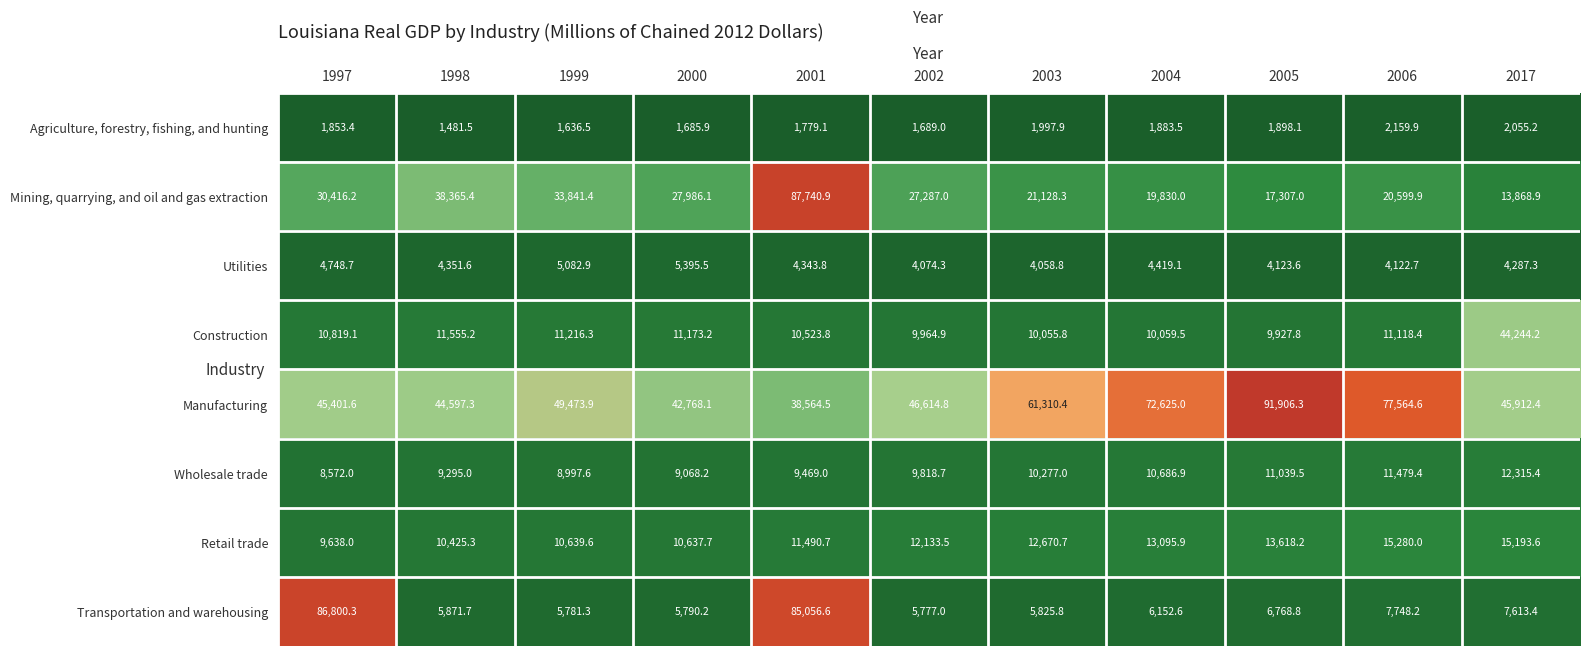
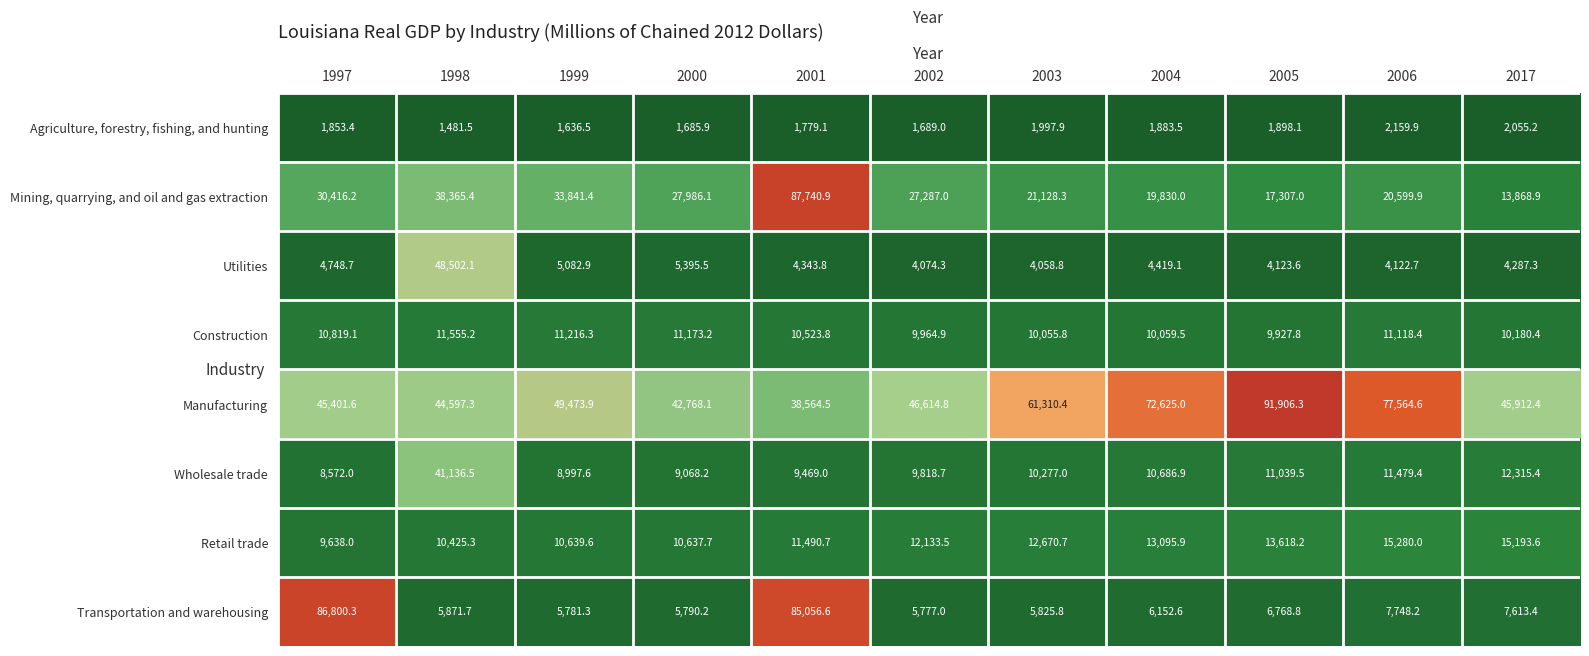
  {
    "Agriculture, forestry, fishing, and hunting": {
      "1997": "1,853.4",
      "1998": "1,481.5",
      "1999": "1,636.5",
      "2000": "1,685.9",
      "2001": "1,779.1",
      "2002": "1,689.0",
      "2003": "1,997.9",
      "2004": "1,883.5",
      "2005": "1,898.1",
      "2006": "2,159.9",
      "2017": "2,055.2"
    },
    "Mining, quarrying, and oil and gas extraction": {
      "1997": "30,416.2",
      "1998": "38,365.4",
      "1999": "33,841.4",
      "2000": "27,986.1",
      "2001": "87,740.9",
      "2002": "27,287.0",
      "2003": "21,128.3",
      "2004": "19,830.0",
      "2005": "17,307.0",
      "2006": "20,599.9",
      "2017": "13,868.9"
    },
    "Utilities": {
      "1997": "4,748.7",
-     "1998": "4,351.6",
+     "1998": "48,502.1",
      "1999": "5,082.9",
      "2000": "5,395.5",
      "2001": "4,343.8",
      "2002": "4,074.3",
      "2003": "4,058.8",
      "2004": "4,419.1",
      "2005": "4,123.6",
      "2006": "4,122.7",
      "2017": "4,287.3"
    },
    "Construction": {
      "1997": "10,819.1",
      "1998": "11,555.2",
      "1999": "11,216.3",
      "2000": "11,173.2",
      "2001": "10,523.8",
      "2002": "9,964.9",
      "2003": "10,055.8",
      "2004": "10,059.5",
      "2005": "9,927.8",
      "2006": "11,118.4",
-     "2017": "44,244.2"
+     "2017": "10,180.4"
    },
    "Manufacturing": {
      "1997": "45,401.6",
      "1998": "44,597.3",
      "1999": "49,473.9",
      "2000": "42,768.1",
      "2001": "38,564.5",
      "2002": "46,614.8",
      "2003": "61,310.4",
      "2004": "72,625.0",
      "2005": "91,906.3",
      "2006": "77,564.6",
      "2017": "45,912.4"
    },
    "Wholesale trade": {
      "1997": "8,572.0",
-     "1998": "9,295.0",
+     "1998": "41,136.5",
      "1999": "8,997.6",
      "2000": "9,068.2",
      "2001": "9,469.0",
      "2002": "9,818.7",
      "2003": "10,277.0",
      "2004": "10,686.9",
      "2005": "11,039.5",
      "2006": "11,479.4",
      "2017": "12,315.4"
    },
    "Retail trade": {
      "1997": "9,638.0",
      "1998": "10,425.3",
      "1999": "10,639.6",
      "2000": "10,637.7",
      "2001": "11,490.7",
      "2002": "12,133.5",
      "2003": "12,670.7",
      "2004": "13,095.9",
      "2005": "13,618.2",
      "2006": "15,280.0",
      "2017": "15,193.6"
    },
    "Transportation and warehousing": {
      "1997": "86,800.3",
      "1998": "5,871.7",
      "1999": "5,781.3",
      "2000": "5,790.2",
      "2001": "85,056.6",
      "2002": "5,777.0",
      "2003": "5,825.8",
      "2004": "6,152.6",
      "2005": "6,768.8",
      "2006": "7,748.2",
      "2017": "7,613.4"
    }
  }
